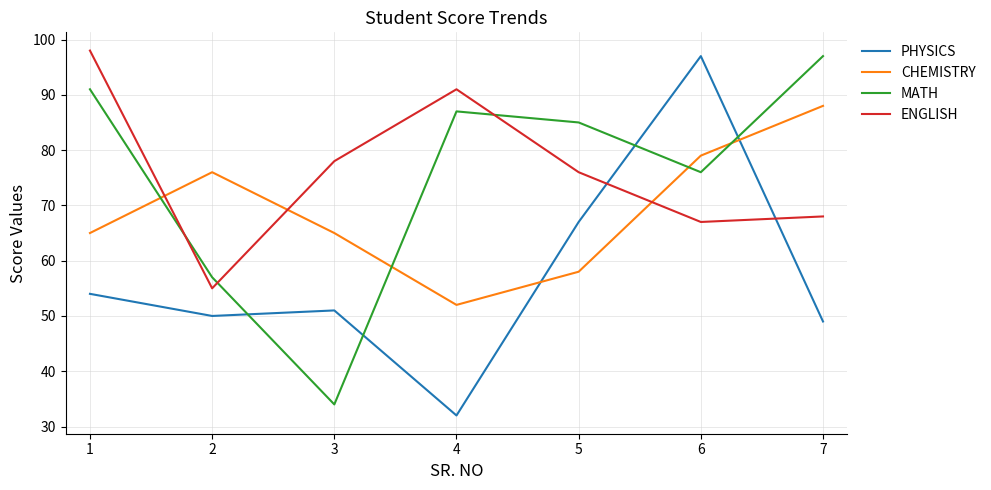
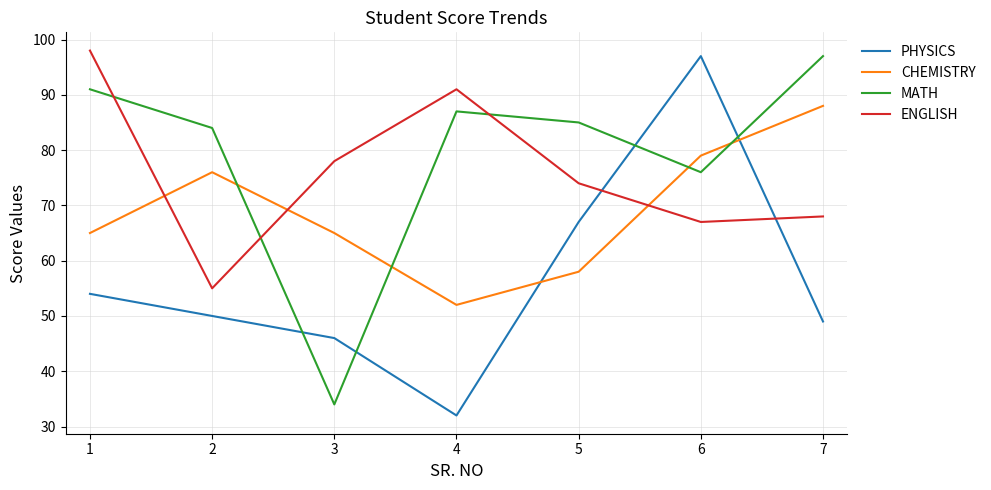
  {
    "PHYSICS": {
      "1": 54,
      "2": 50,
-     "3": 51,
+     "3": 46,
      "4": 32,
      "5": 67,
      "6": 97,
      "7": 49
    },
    "CHEMISTRY": {
      "1": 65,
      "2": 76,
      "3": 65,
      "4": 52,
      "5": 58,
      "6": 79,
      "7": 88
    },
    "MATH": {
      "1": 91,
-     "2": 57,
+     "2": 84,
      "3": 34,
      "4": 87,
      "5": 85,
      "6": 76,
      "7": 97
    },
    "ENGLISH": {
      "1": 98,
      "2": 55,
      "3": 78,
      "4": 91,
-     "5": 76,
+     "5": 74,
      "6": 67,
      "7": 68
    }
  }
